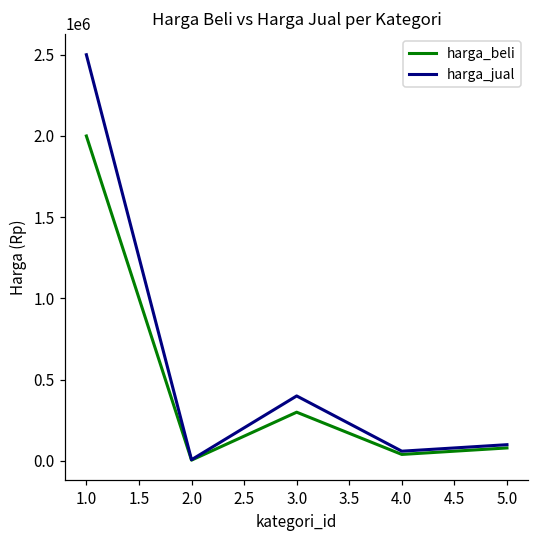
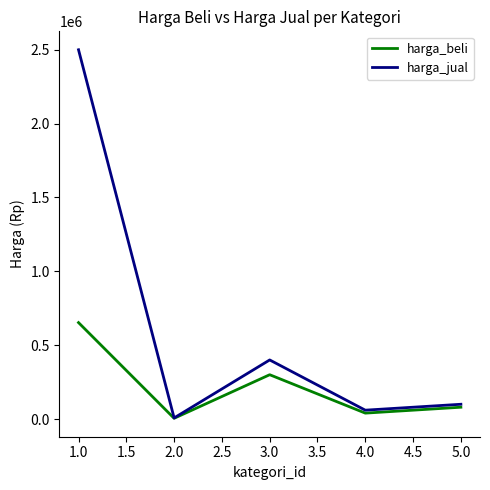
  {
    "harga_beli": {
-     "1.0": 2000000,
+     "1.0": 650000,
      "3.0": 300000,
      "4.0": 40000,
      "5.0": 80000
    },
    "harga_jual": {
      "1.0": 2500000,
      "3.0": 400000,
      "4.0": 60000,
      "5.0": 100000
    }
  }
